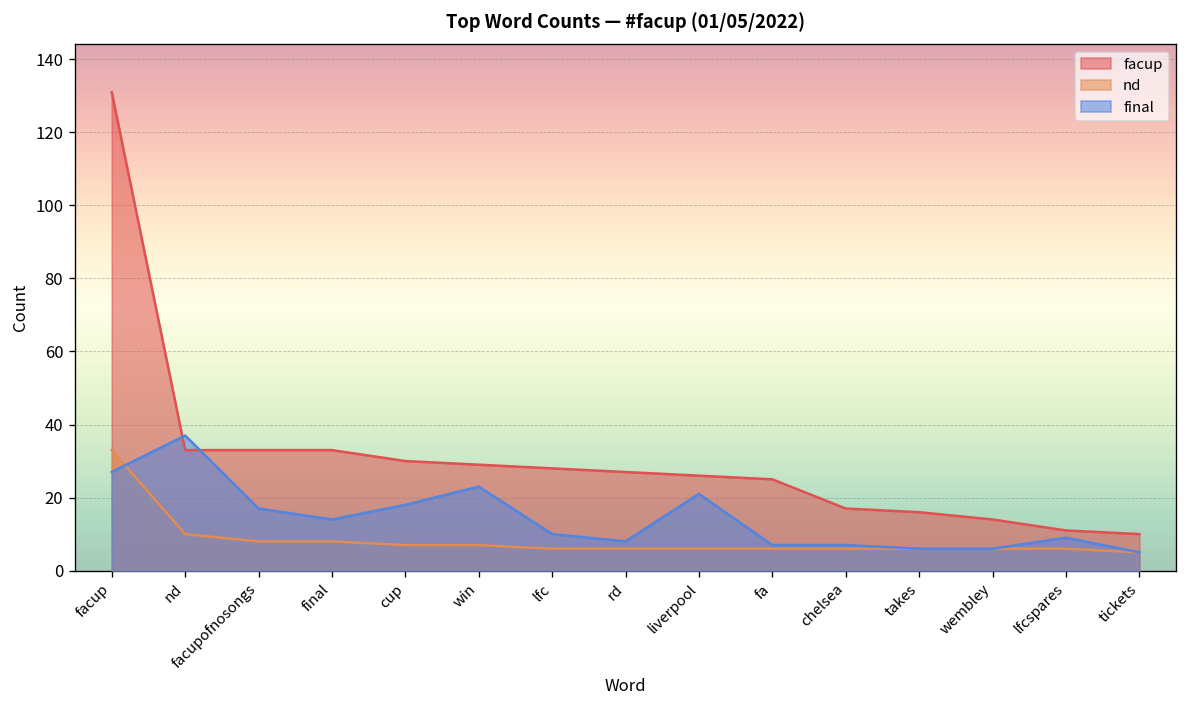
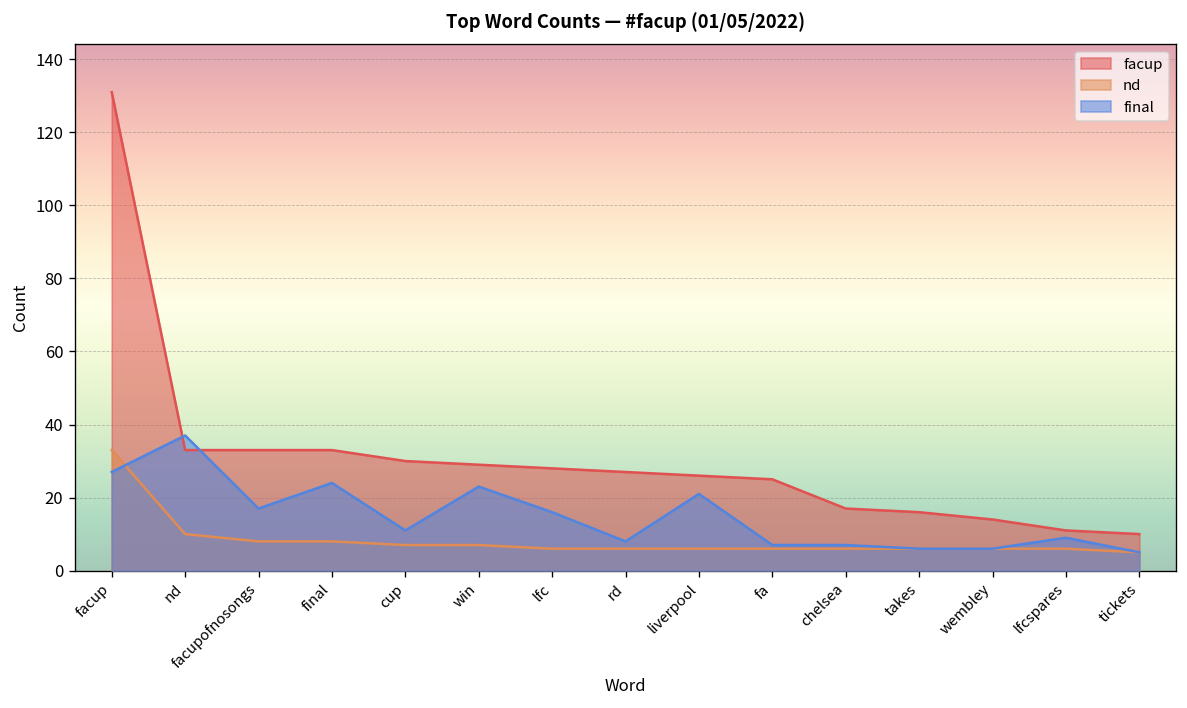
  {
    "final": {
      "facup": 27,
      "nd": 37,
      "facupofnosongs": 17,
-     "final": 14,
-     "cup": 18,
+     "final": 24,
+     "cup": 11,
      "win": 23,
-     "lfc": 10,
+     "lfc": 16,
      "rd": 8,
      "liverpool": 21,
      "fa": 7,
      "chelsea": 7,
      "lfcspares": 9
    }
  }
